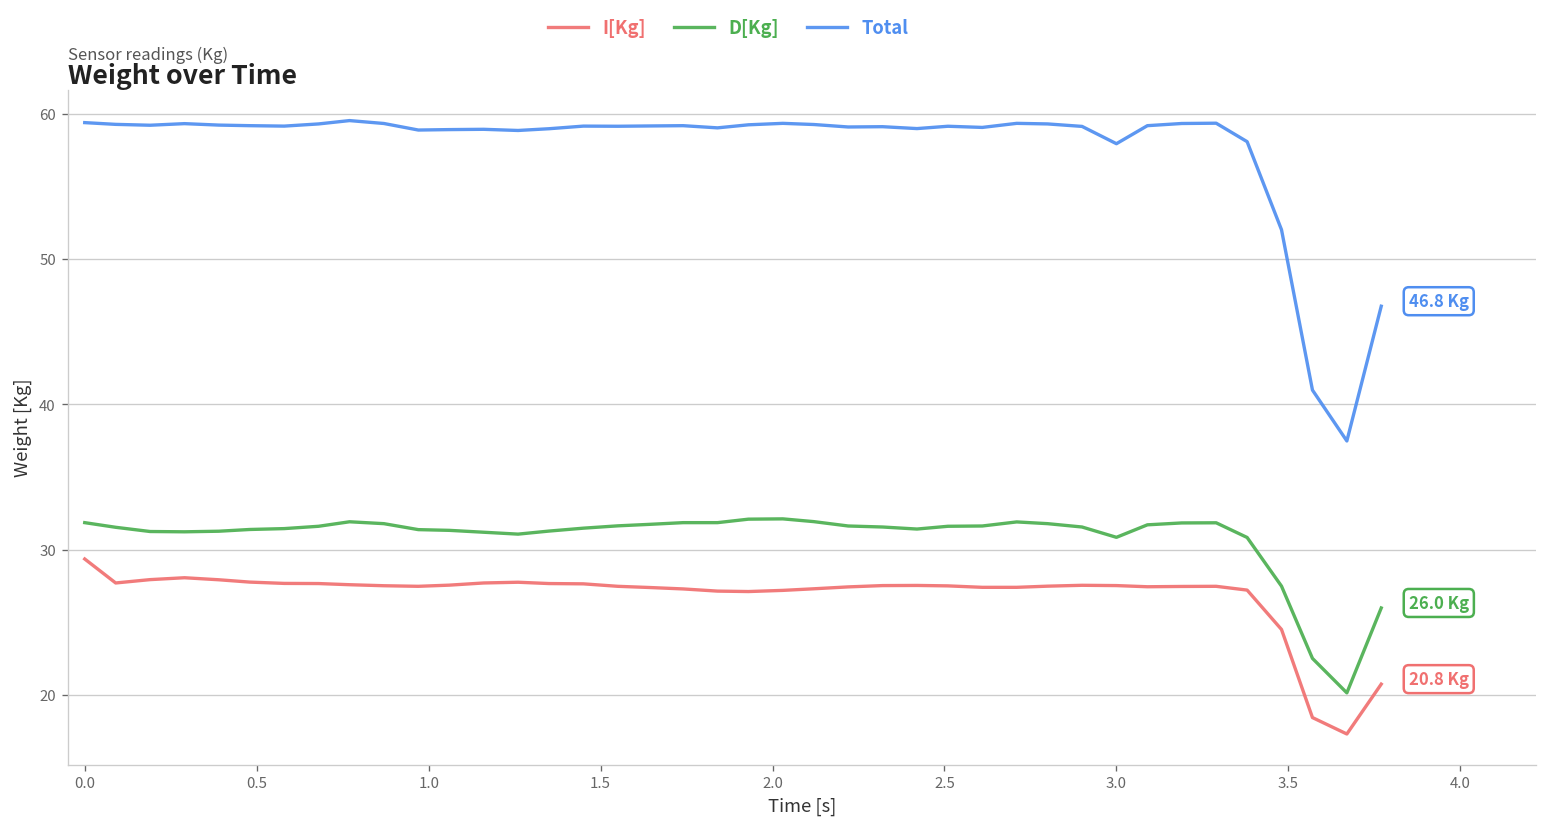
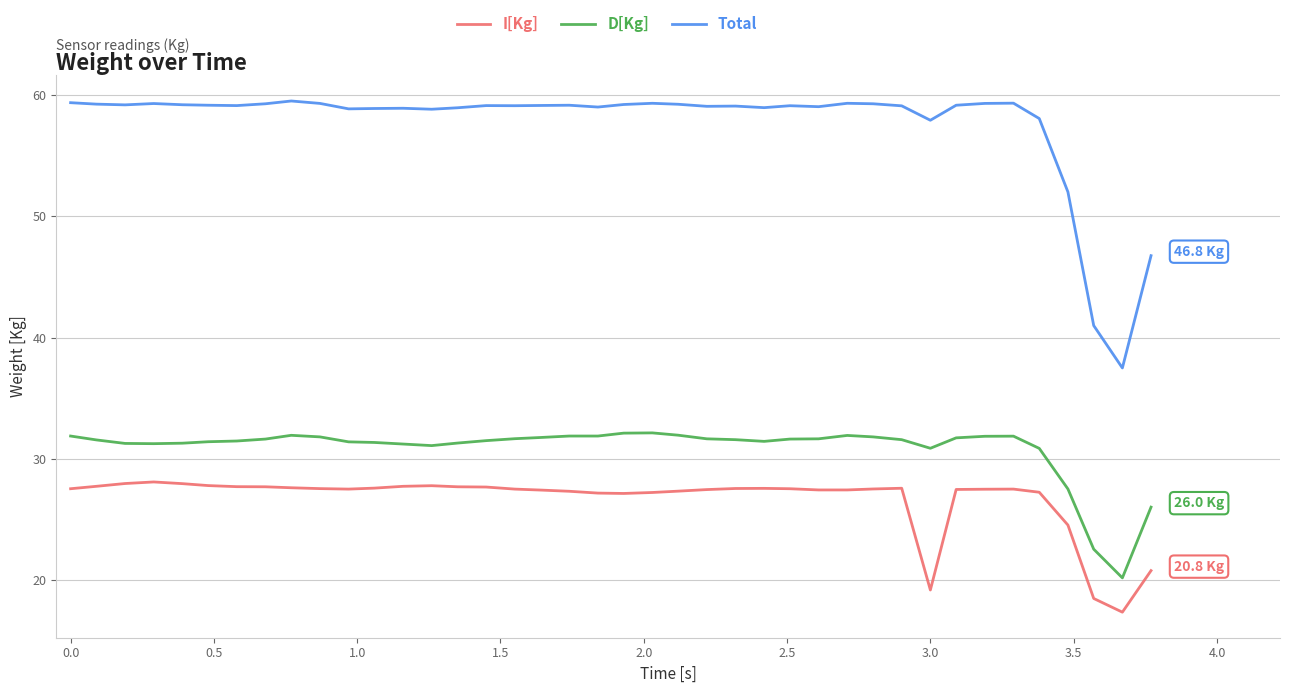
  {
    "I[Kg]": {
-     "0.0": 29.4,
-     "3.0": 27.5
+     "0.0": 27.5,
+     "3.0": 19.2
    },
    "D[Kg]": {
      "0.0": 31.9,
      "3.0": 30.9
    },
    "Total": {
      "0.0": 59.4,
      "3.0": 57.9
    }
  }
